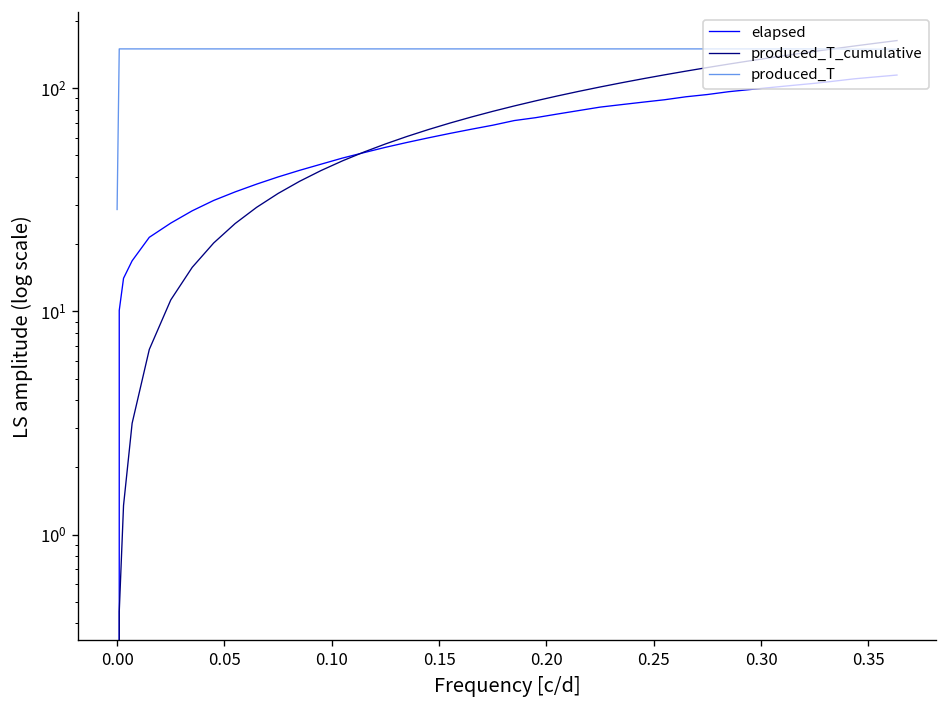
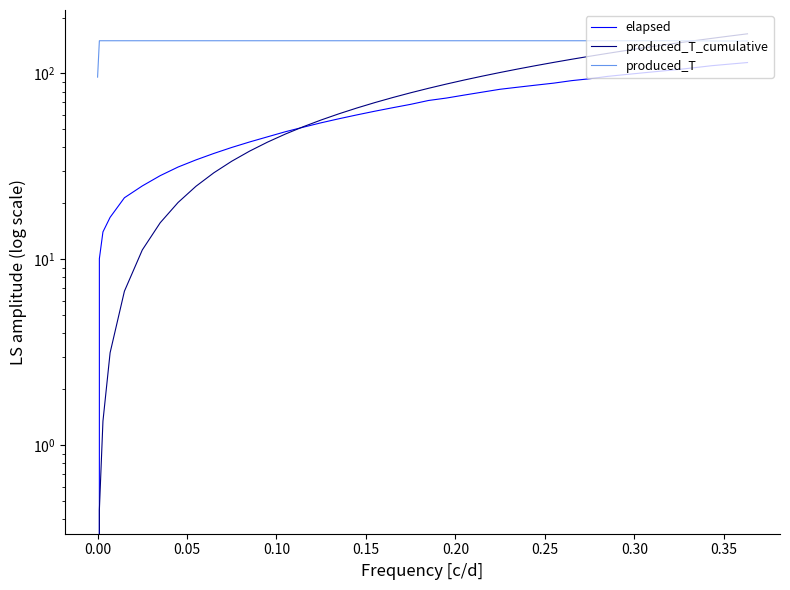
  {
    "produced_T": {
-     "0.00": 29
+     "0.00": 100
    }
  }
